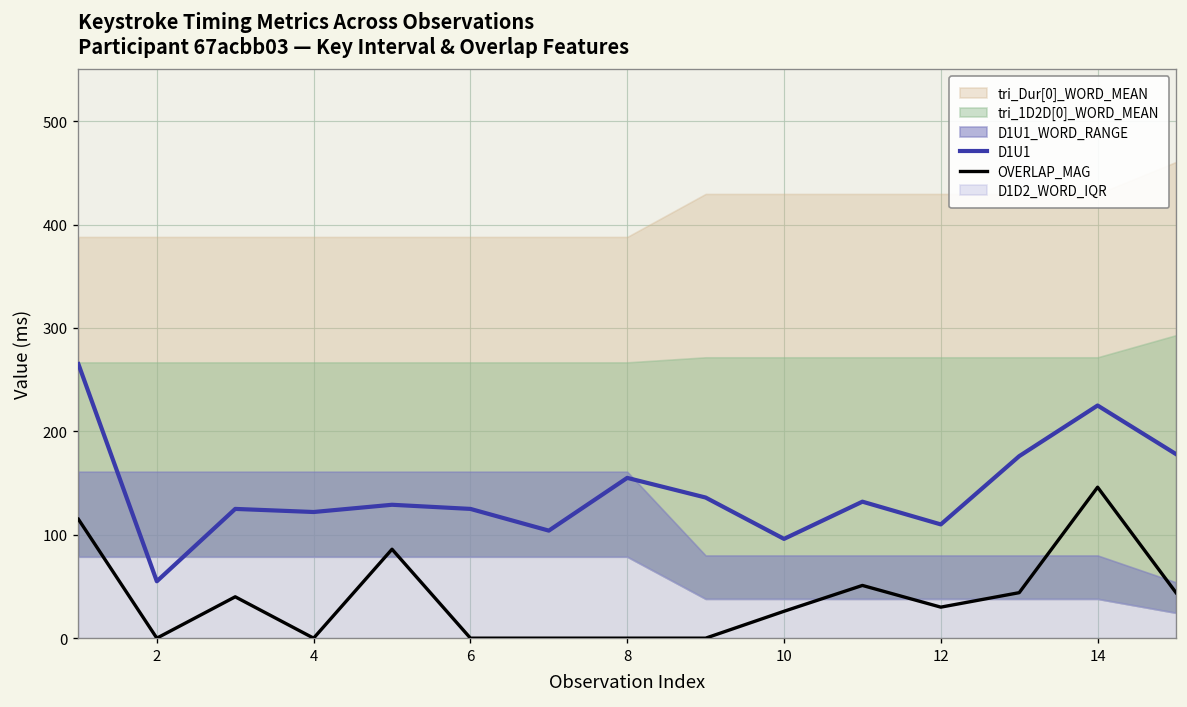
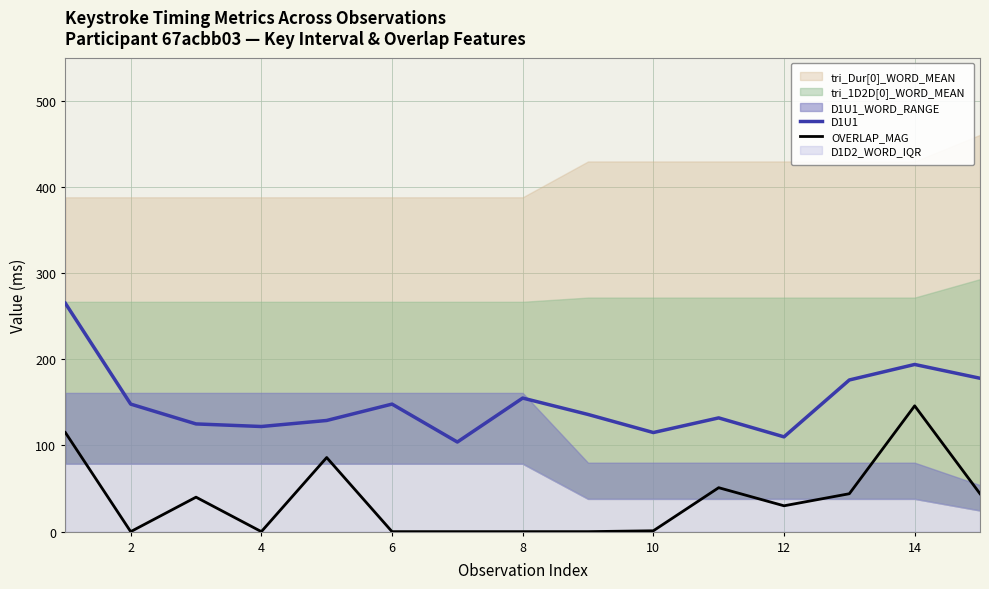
  {
    "D1U1": {
-     "2": 60,
+     "2": 150,
      "4": 120,
-     "6": 130,
+     "6": 150,
      "8": 160,
-     "10": 100,
+     "10": 120,
      "12": 110,
-     "14": 230
+     "14": 190
    },
    "OVERLAP_MAG": {
      "2": 0,
      "4": 0,
      "6": 0,
      "8": 0,
-     "10": 30,
+     "10": 0,
      "12": 30,
      "14": 150
    }
  }
